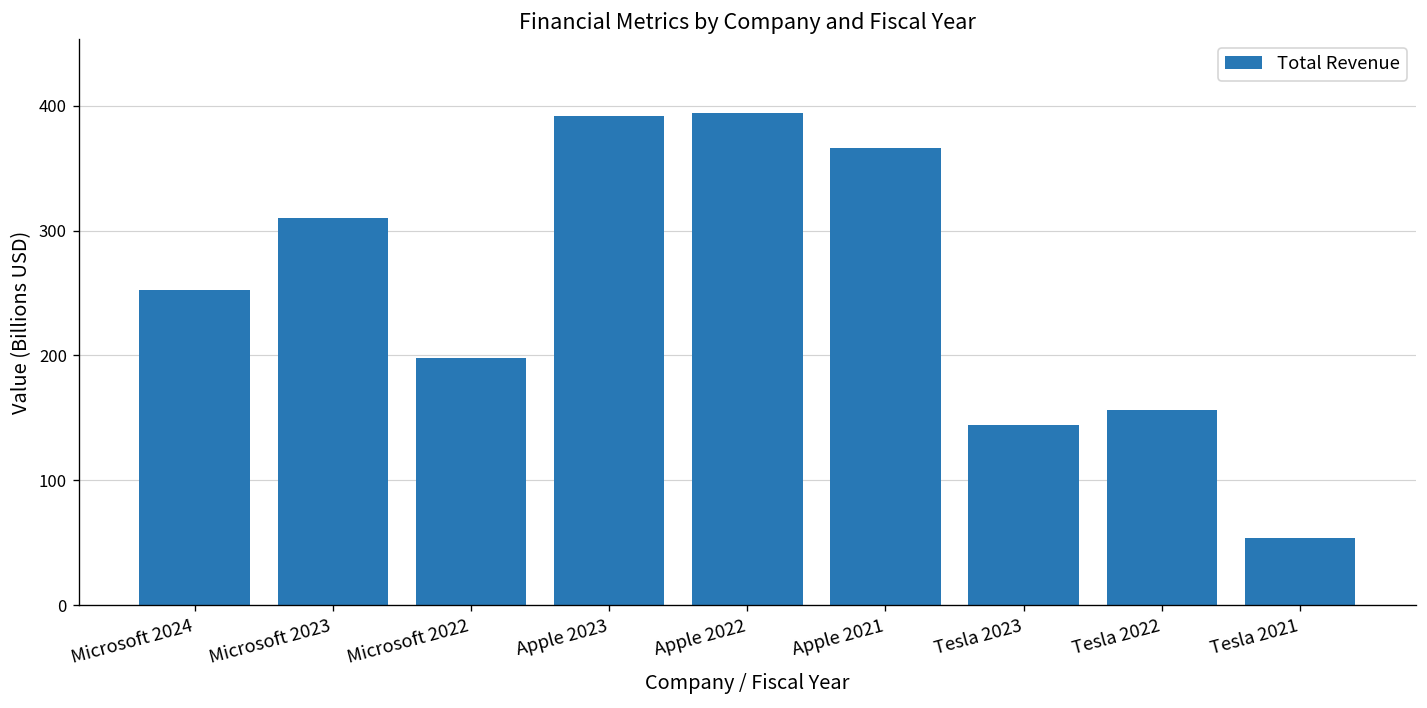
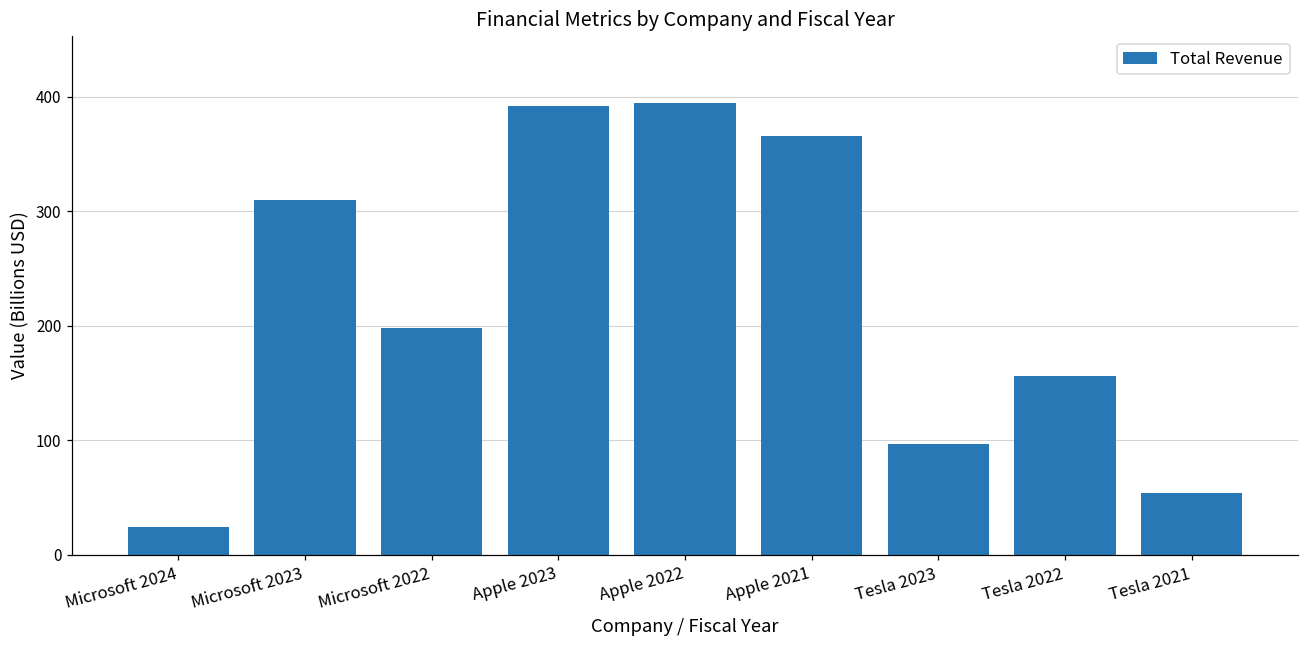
  {
-   "Microsoft 2024": 252,
+   "Microsoft 2024": 24,
    "Microsoft 2023": 310,
    "Microsoft 2022": 198,
    "Apple 2023": 392,
    "Apple 2022": 394,
    "Apple 2021": 366,
-   "Tesla 2023": 144,
+   "Tesla 2023": 97,
    "Tesla 2022": 156,
    "Tesla 2021": 54
  }
